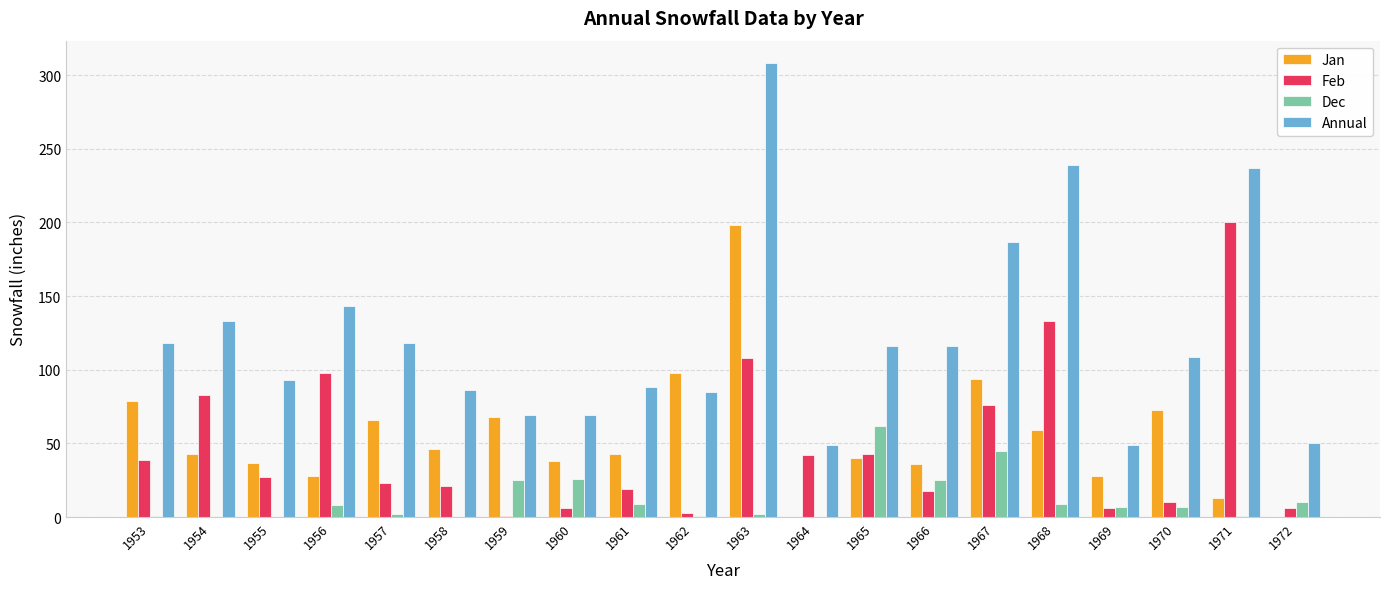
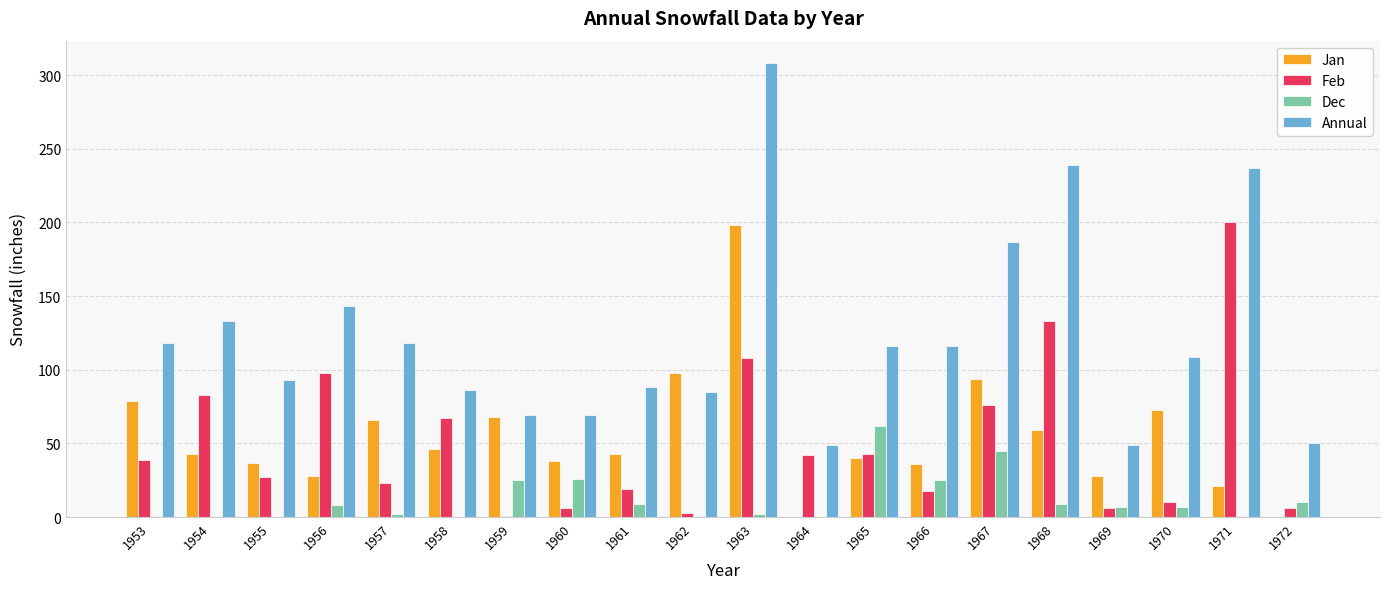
  {
    "Jan": {
      "1953": 79,
      "1954": 43,
      "1955": 37,
      "1956": 28,
      "1957": 66,
      "1958": 46,
      "1959": 68,
      "1960": 38,
      "1961": 43,
      "1962": 98,
      "1963": 198,
      "1964": 0,
      "1965": 40,
      "1966": 36,
      "1967": 94,
      "1968": 59,
      "1969": 28,
      "1970": 73,
-     "1971": 13,
+     "1971": 21,
      "1972": 0
    },
    "Feb": {
      "1953": 39,
      "1954": 83,
      "1955": 27,
      "1956": 98,
      "1957": 23,
-     "1958": 21,
+     "1958": 67,
      "1960": 6,
      "1961": 19,
      "1962": 3,
      "1963": 108,
      "1964": 42,
      "1965": 43,
      "1966": 18,
      "1967": 76,
      "1968": 133,
      "1969": 6,
      "1970": 10,
      "1971": 200,
      "1972": 6
    }
  }
